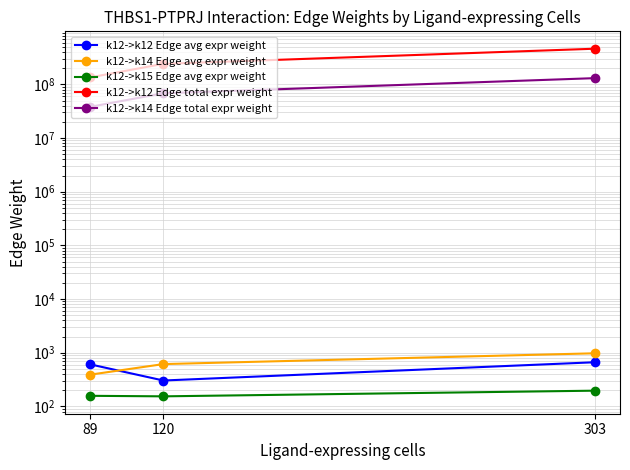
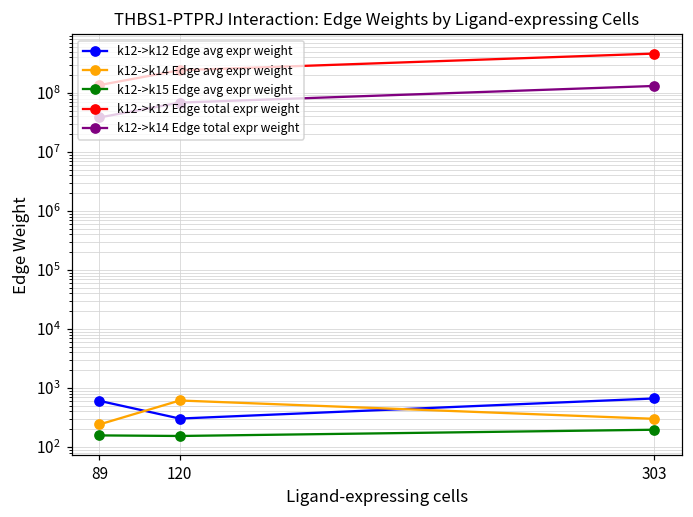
  {
    "k12->k12 Edge avg expr weight": {
      "89": 600,
      "120": 300,
      "303": 700
    },
    "k12->k14 Edge avg expr weight": {
-     "89": 400,
+     "89": 200,
      "120": 600,
-     "303": 1000
+     "303": 300
    },
    "k12->k15 Edge avg expr weight": {
      "89": 160,
      "120": 150,
      "303": 200
    },
    "k12->k12 Edge total expr weight": {
      "303": 500000000
    },
    "k12->k14 Edge total expr weight": {
      "303": 130000000
    }
  }
